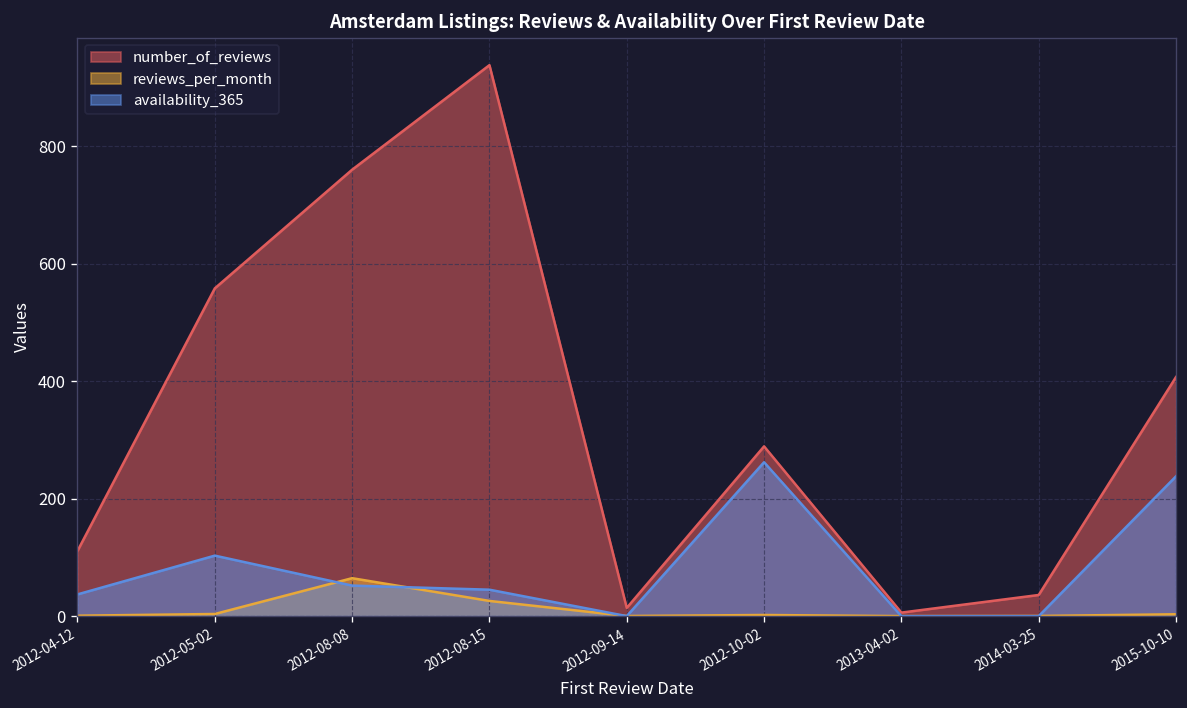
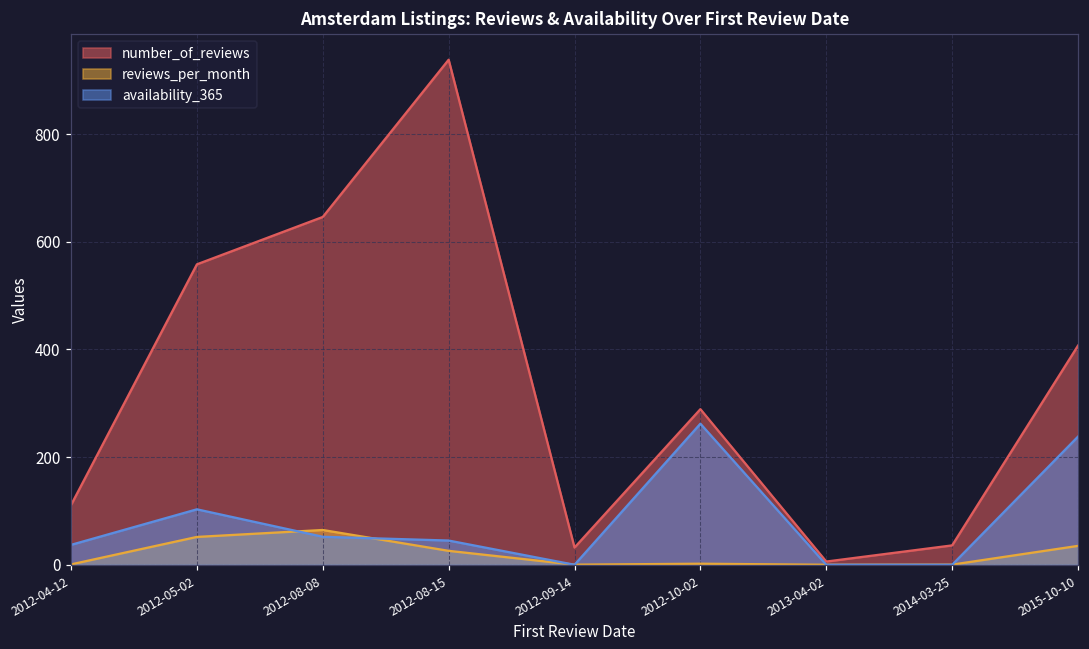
  {
    "number_of_reviews": {
      "2012-04-12": 110,
      "2012-05-02": 560,
-     "2012-08-08": 760,
+     "2012-08-08": 650,
      "2012-08-15": 940,
-     "2012-09-14": 10,
+     "2012-09-14": 30,
      "2012-10-02": 290,
      "2013-04-02": 10,
      "2014-03-25": 40,
      "2015-10-10": 410
    },
    "reviews_per_month": {
      "2012-04-12": 0,
-     "2012-05-02": 0,
+     "2012-05-02": 50,
      "2012-08-08": 60,
      "2012-08-15": 30,
      "2012-10-02": 0,
-     "2015-10-10": 0
+     "2015-10-10": 40
    },
    "availability_365": {
      "2012-04-12": 40,
      "2012-05-02": 100,
      "2012-08-08": 50,
      "2012-08-15": 50,
      "2012-10-02": 260,
      "2015-10-10": 240
    }
  }
